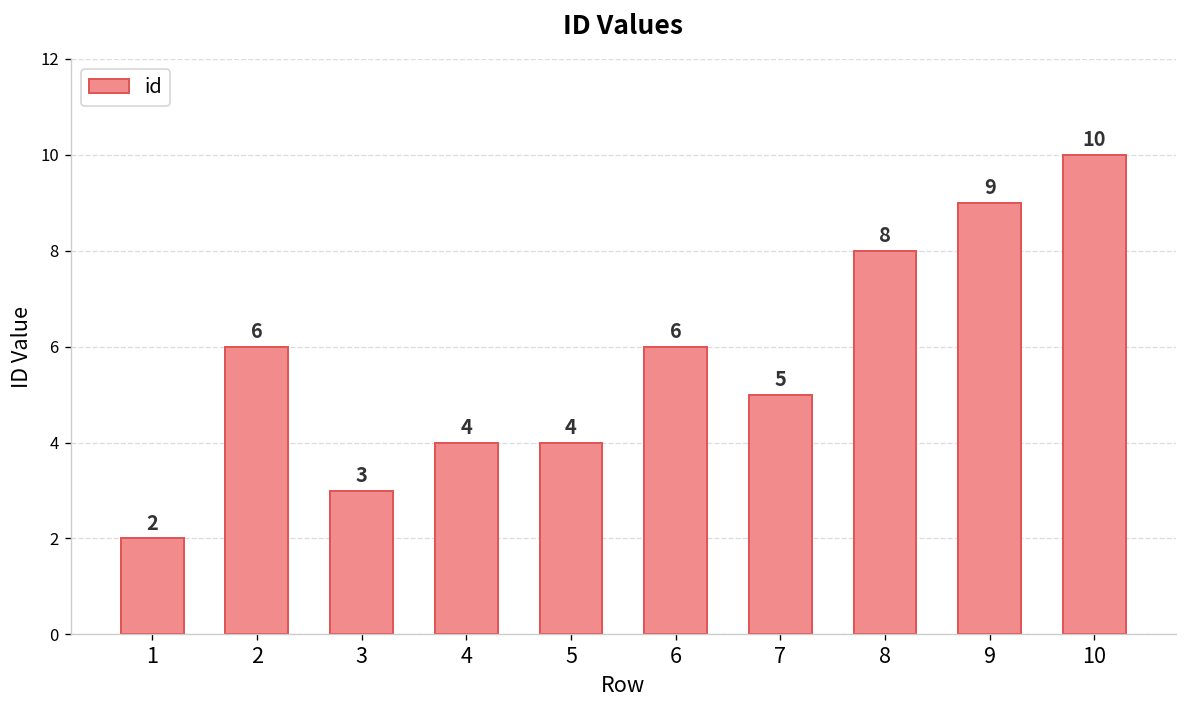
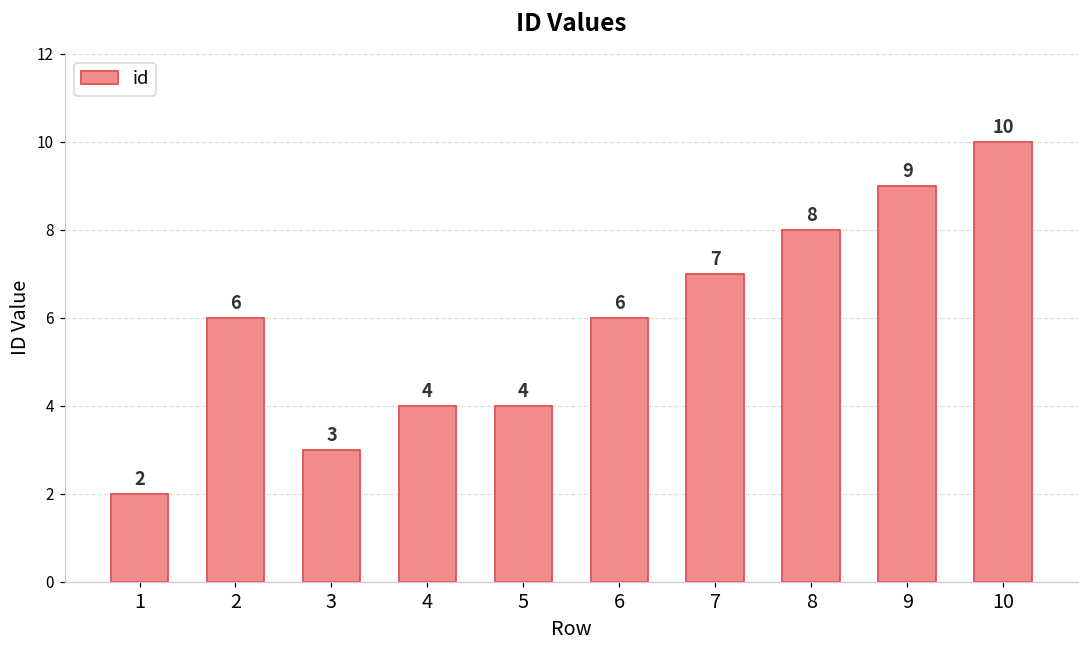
  {
    "1": 2,
    "2": 6,
    "3": 3,
    "4": 4,
    "5": 4,
    "6": 6,
-   "7": 5,
+   "7": 7,
    "8": 8,
    "9": 9,
    "10": 10
  }
